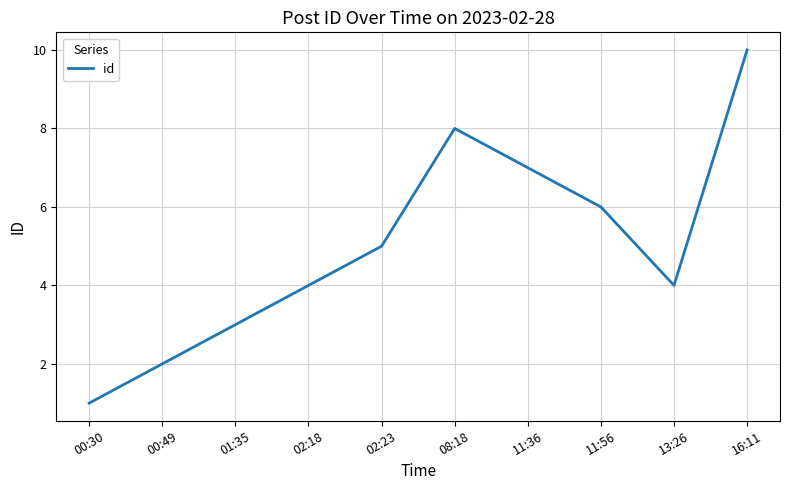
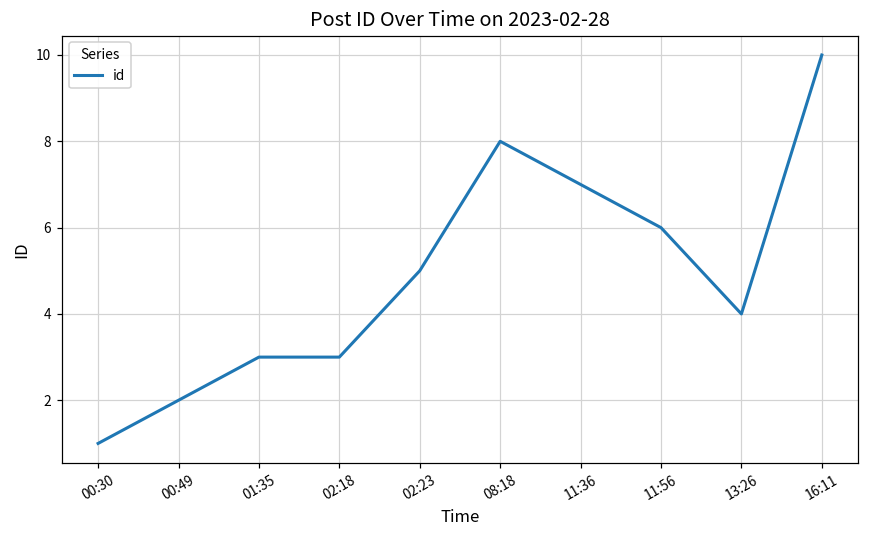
  {
    "00:30": 1,
    "00:49": 2,
    "01:35": 3,
-   "02:18": 4,
+   "02:18": 3,
    "02:23": 5,
    "08:18": 8,
    "11:36": 7,
    "11:56": 6,
    "13:26": 4,
    "16:11": 10
  }
